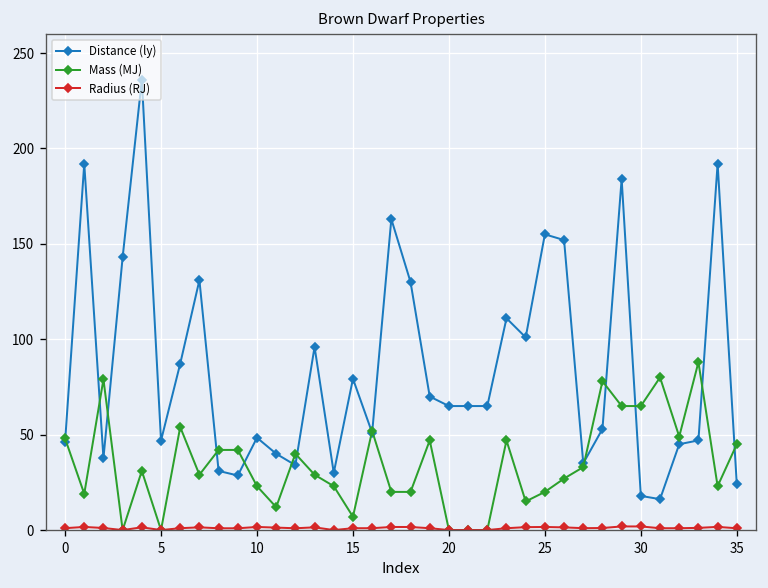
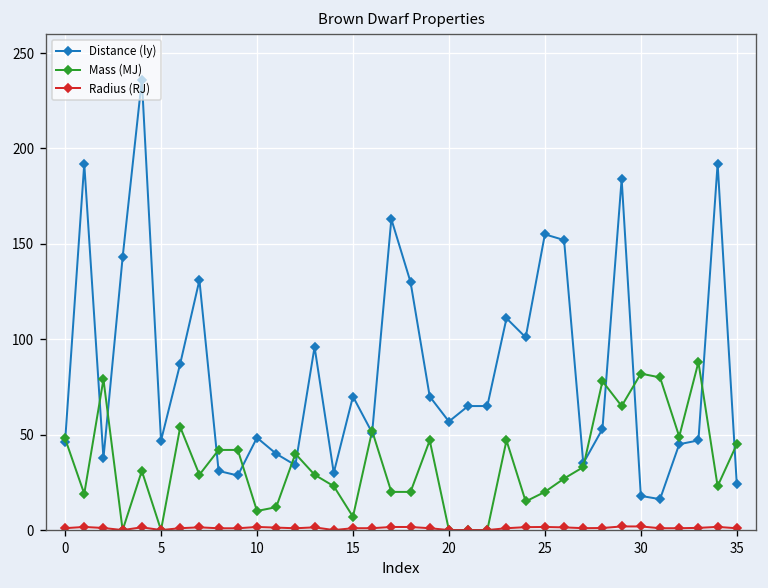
  {
    "Distance (ly)": {
      "0": 46,
      "5": 47,
      "10": 48,
-     "15": 79,
-     "20": 65,
+     "15": 70,
+     "20": 57,
      "25": 155,
      "30": 18,
      "35": 24
    },
    "Mass (MJ)": {
      "0": 48,
-     "10": 23,
+     "10": 10,
      "15": 7,
      "25": 20,
-     "30": 65,
+     "30": 82,
      "35": 45
    },
    "Radius (RJ)": {
      "0": 1,
      "10": 2,
      "15": 1,
      "25": 2,
      "30": 2,
      "35": 1
    }
  }
